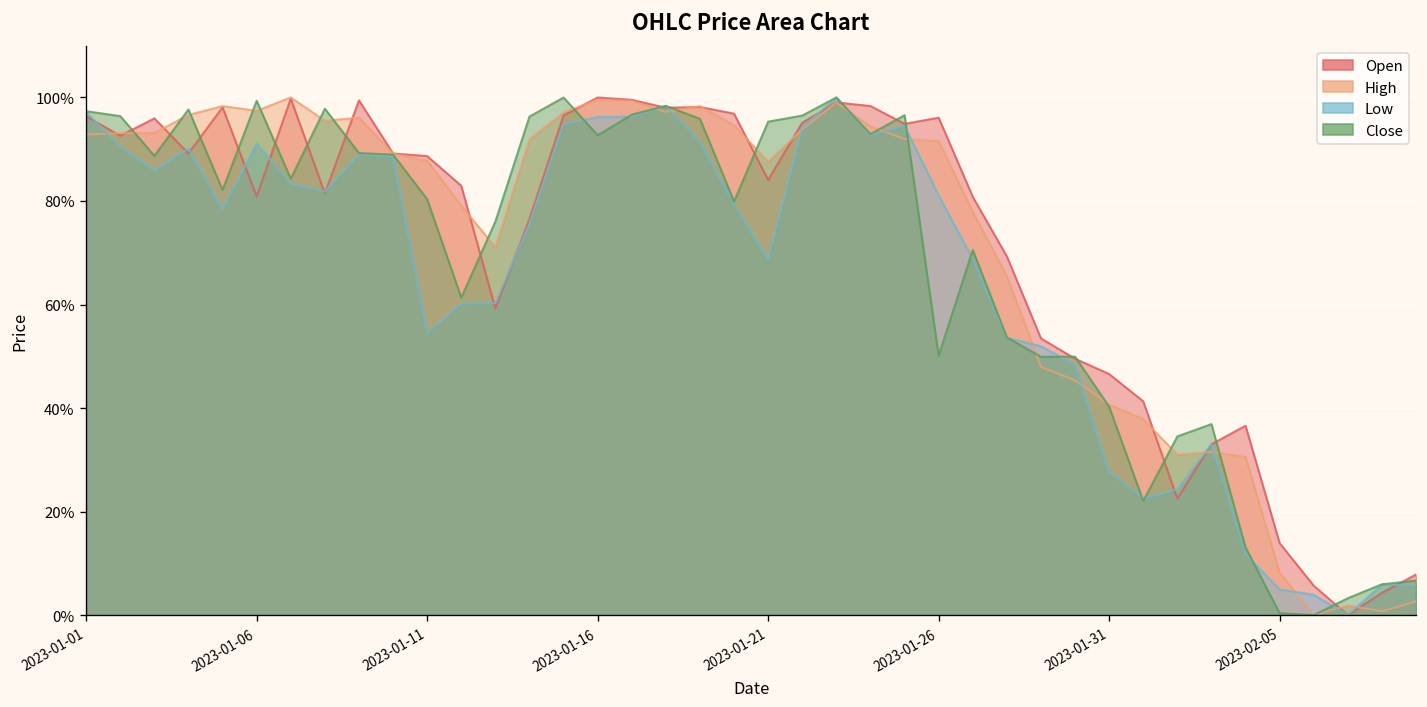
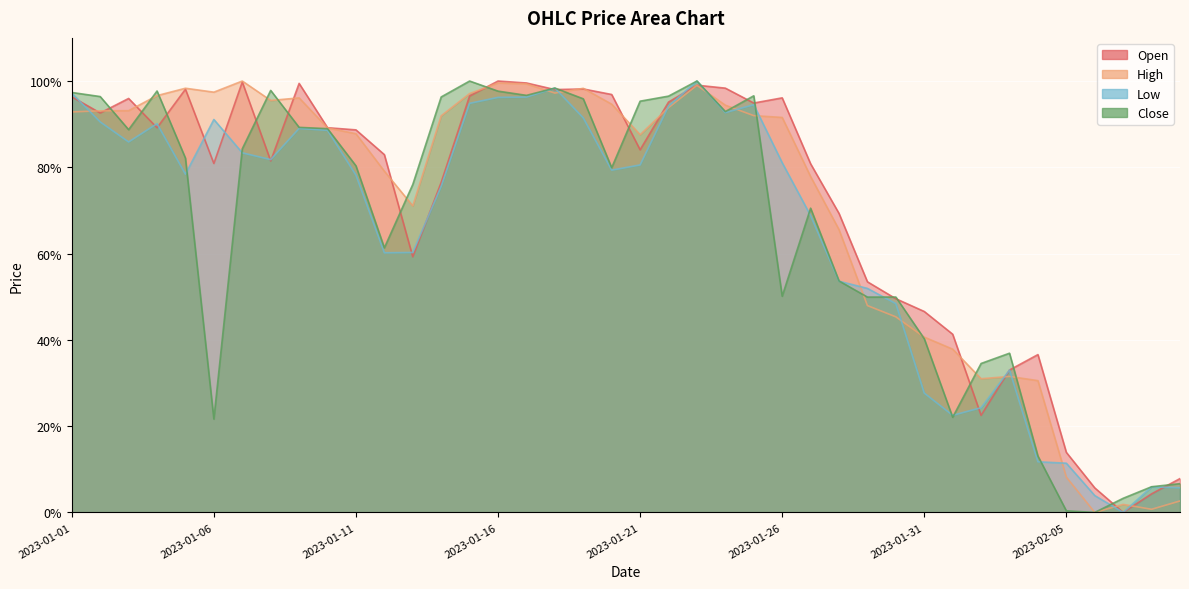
  {
    "Low": {
      "2023-01-06": "91%",
-     "2023-01-11": "54%",
+     "2023-01-11": "78%",
      "2023-01-16": "96%",
-     "2023-01-21": "69%",
+     "2023-01-21": "81%",
      "2023-01-26": "81%",
      "2023-01-31": "28%",
-     "2023-02-05": "5%"
+     "2023-02-05": "11%"
    },
    "Close": {
-     "2023-01-06": "99%",
+     "2023-01-06": "22%",
      "2023-01-11": "80%",
-     "2023-01-16": "93%",
+     "2023-01-16": "98%",
      "2023-01-21": "95%",
      "2023-01-26": "50%",
      "2023-02-05": "0%"
    }
  }
